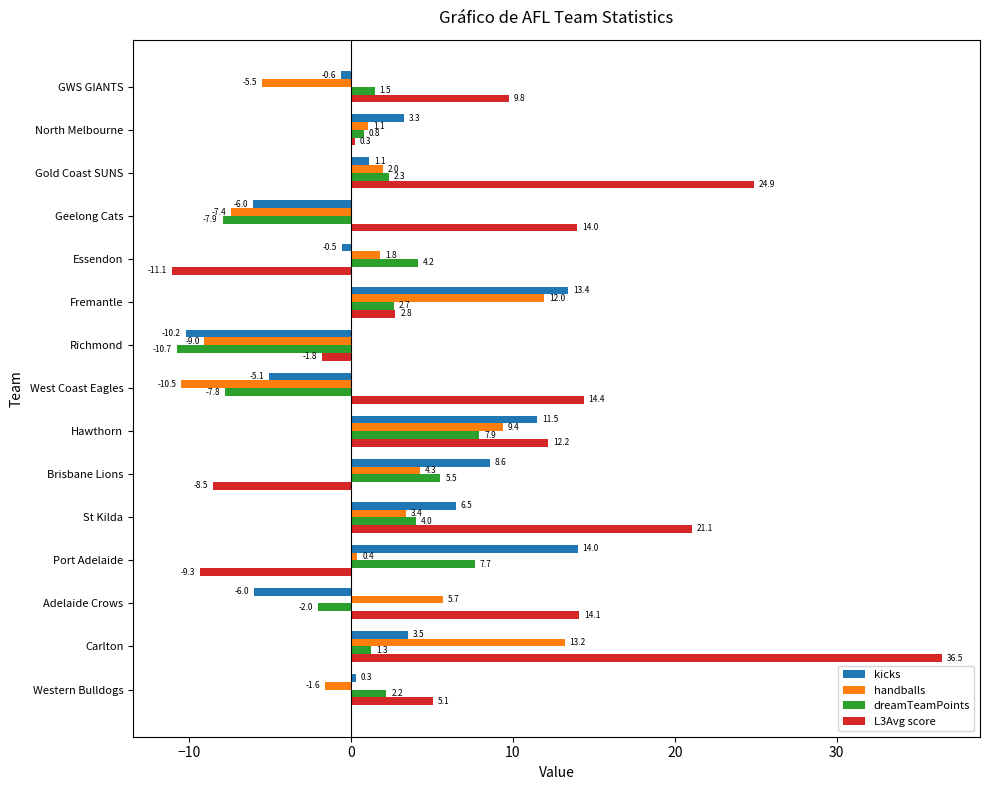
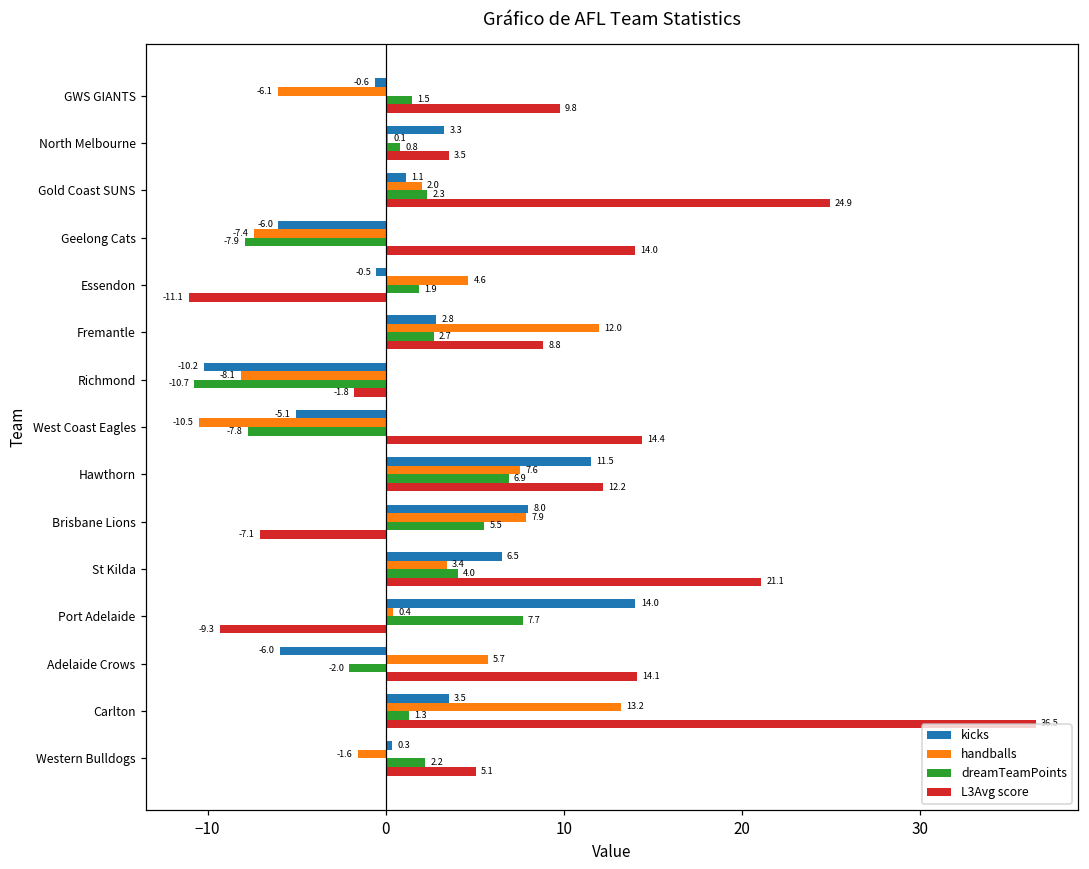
  {
    "kicks": {
      "GWS GIANTS": -0.6,
      "North Melbourne": 3.3,
      "Gold Coast SUNS": 1.1,
      "Geelong Cats": -6.0,
      "Essendon": -0.5,
-     "Fremantle": 13.4,
+     "Fremantle": 2.8,
      "Richmond": -10.2,
      "West Coast Eagles": -5.1,
      "Hawthorn": 11.5,
-     "Brisbane Lions": 8.6,
+     "Brisbane Lions": 8.0,
      "St Kilda": 6.5,
      "Port Adelaide": 14.0,
      "Adelaide Crows": -6.0,
      "Carlton": 3.5,
      "Western Bulldogs": 0.3
    },
    "handballs": {
-     "GWS GIANTS": -5.5,
-     "North Melbourne": 1.1,
+     "GWS GIANTS": -6.1,
+     "North Melbourne": 0.1,
      "Gold Coast SUNS": 2.0,
      "Geelong Cats": -7.4,
-     "Essendon": 1.8,
+     "Essendon": 4.6,
      "Fremantle": 12.0,
-     "Richmond": -9.0,
+     "Richmond": -8.1,
      "West Coast Eagles": -10.5,
-     "Hawthorn": 9.4,
-     "Brisbane Lions": 4.3,
+     "Hawthorn": 7.6,
+     "Brisbane Lions": 7.9,
      "St Kilda": 3.4,
      "Port Adelaide": 0.4,
      "Adelaide Crows": 5.7,
      "Carlton": 13.2,
      "Western Bulldogs": -1.6
    },
    "dreamTeamPoints": {
      "GWS GIANTS": 1.5,
      "North Melbourne": 0.8,
      "Gold Coast SUNS": 2.3,
      "Geelong Cats": -7.9,
-     "Essendon": 4.2,
+     "Essendon": 1.9,
      "Fremantle": 2.7,
      "Richmond": -10.7,
      "West Coast Eagles": -7.8,
-     "Hawthorn": 7.9,
+     "Hawthorn": 6.9,
      "Brisbane Lions": 5.5,
      "St Kilda": 4.0,
      "Port Adelaide": 7.7,
      "Adelaide Crows": -2.0,
      "Carlton": 1.3,
      "Western Bulldogs": 2.2
    },
    "L3Avg score": {
      "GWS GIANTS": 9.8,
-     "North Melbourne": 0.3,
+     "North Melbourne": 3.5,
      "Gold Coast SUNS": 24.9,
      "Geelong Cats": 14.0,
      "Essendon": -11.1,
-     "Fremantle": 2.8,
+     "Fremantle": 8.8,
      "Richmond": -1.8,
      "West Coast Eagles": 14.4,
      "Hawthorn": 12.2,
-     "Brisbane Lions": -8.5,
+     "Brisbane Lions": -7.1,
      "St Kilda": 21.1,
      "Port Adelaide": -9.3,
      "Adelaide Crows": 14.1,
      "Carlton": 36.5,
      "Western Bulldogs": 5.1
    }
  }
